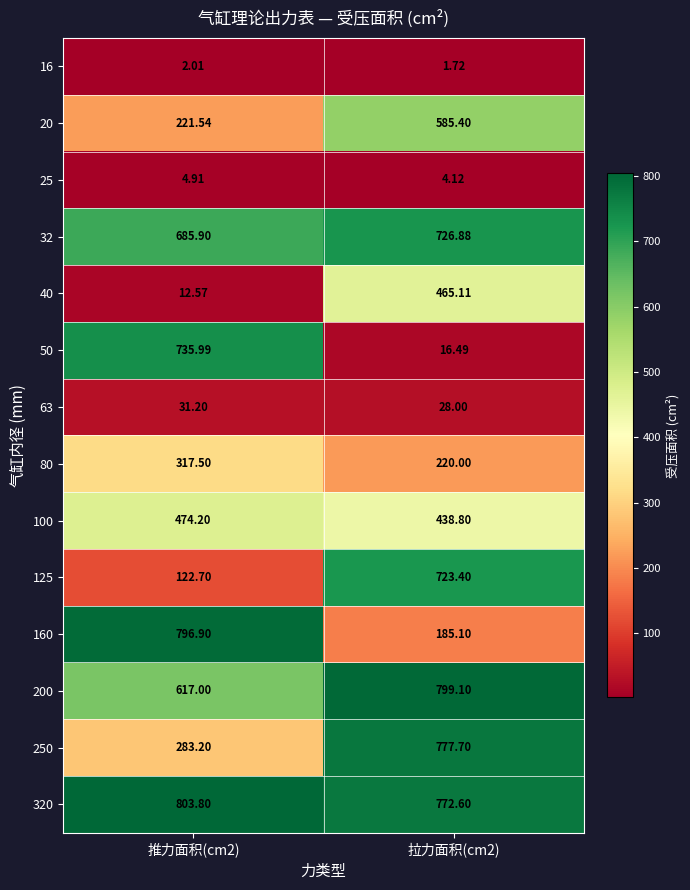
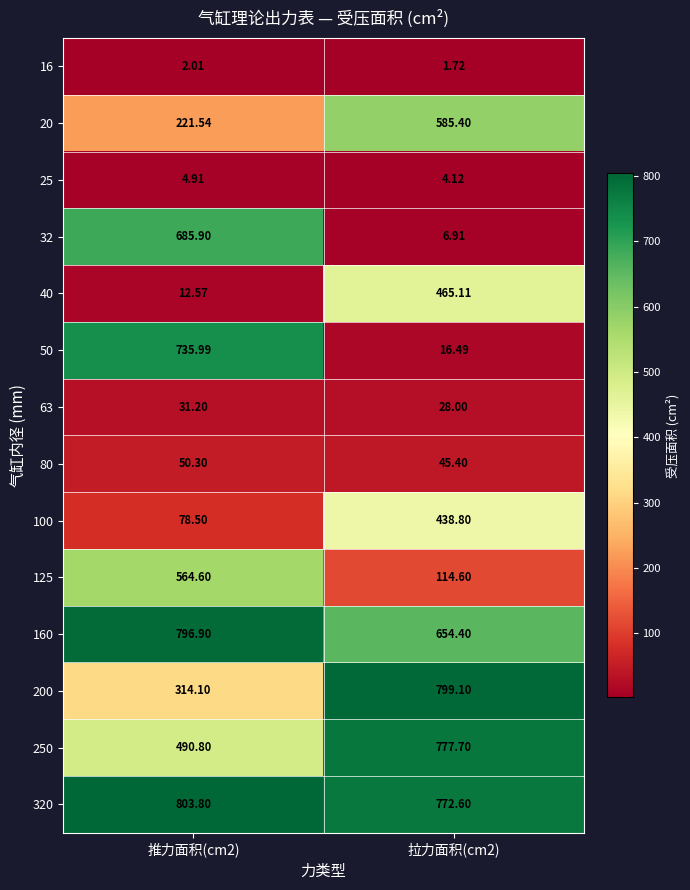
  {
    "16": {
      "推力面积(cm2)": 2.01,
      "拉力面积(cm2)": 1.72
    },
    "20": {
      "推力面积(cm2)": 221.54,
      "拉力面积(cm2)": 585.40
    },
    "25": {
      "推力面积(cm2)": 4.91,
      "拉力面积(cm2)": 4.12
    },
    "32": {
      "推力面积(cm2)": 685.90,
-     "拉力面积(cm2)": 726.88
+     "拉力面积(cm2)": 6.91
    },
    "40": {
      "推力面积(cm2)": 12.57,
      "拉力面积(cm2)": 465.11
    },
    "50": {
      "推力面积(cm2)": 735.99,
      "拉力面积(cm2)": 16.49
    },
    "63": {
      "推力面积(cm2)": 31.20,
      "拉力面积(cm2)": 28.00
    },
    "80": {
-     "推力面积(cm2)": 317.50,
-     "拉力面积(cm2)": 220.00
+     "推力面积(cm2)": 50.30,
+     "拉力面积(cm2)": 45.40
    },
    "100": {
-     "推力面积(cm2)": 474.20,
+     "推力面积(cm2)": 78.50,
      "拉力面积(cm2)": 438.80
    },
    "125": {
-     "推力面积(cm2)": 122.70,
-     "拉力面积(cm2)": 723.40
+     "推力面积(cm2)": 564.60,
+     "拉力面积(cm2)": 114.60
    },
    "160": {
      "推力面积(cm2)": 796.90,
-     "拉力面积(cm2)": 185.10
+     "拉力面积(cm2)": 654.40
    },
    "200": {
-     "推力面积(cm2)": 617.00,
+     "推力面积(cm2)": 314.10,
      "拉力面积(cm2)": 799.10
    },
    "250": {
-     "推力面积(cm2)": 283.20,
+     "推力面积(cm2)": 490.80,
      "拉力面积(cm2)": 777.70
    },
    "320": {
      "推力面积(cm2)": 803.80,
      "拉力面积(cm2)": 772.60
    }
  }
